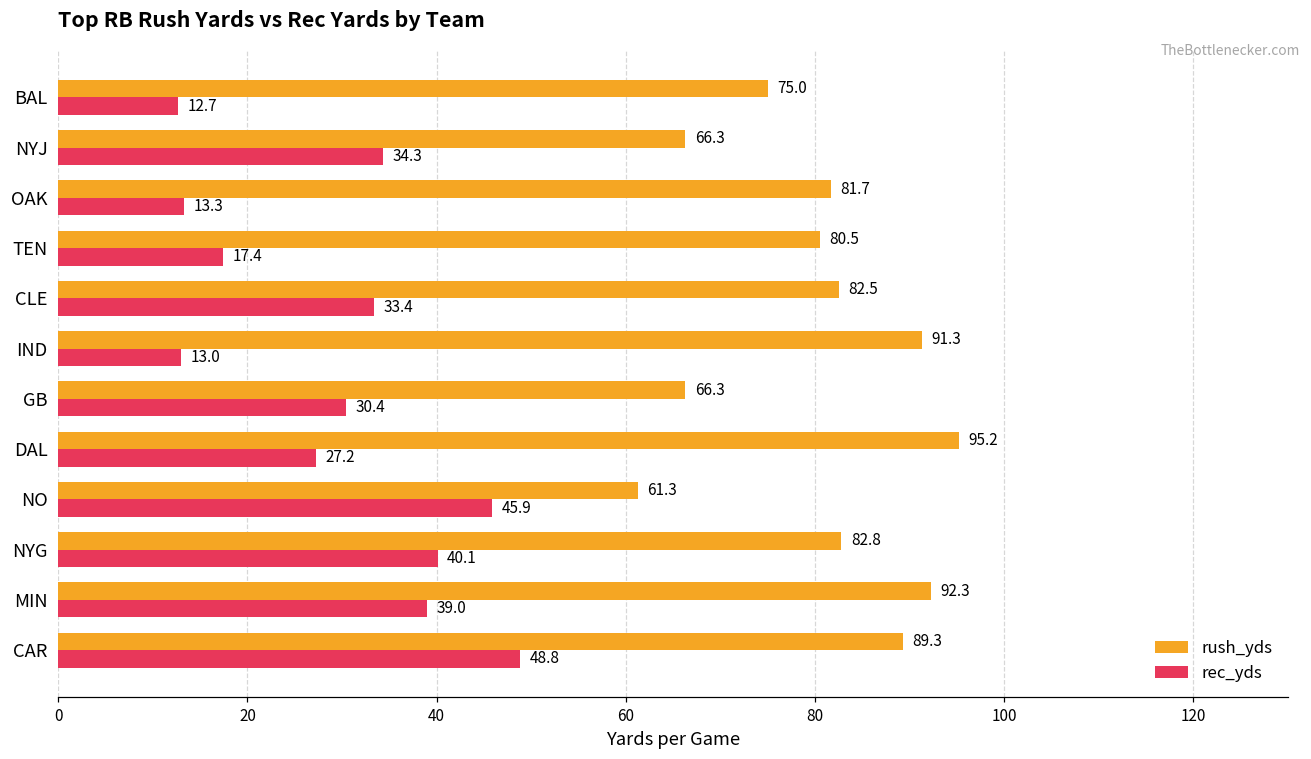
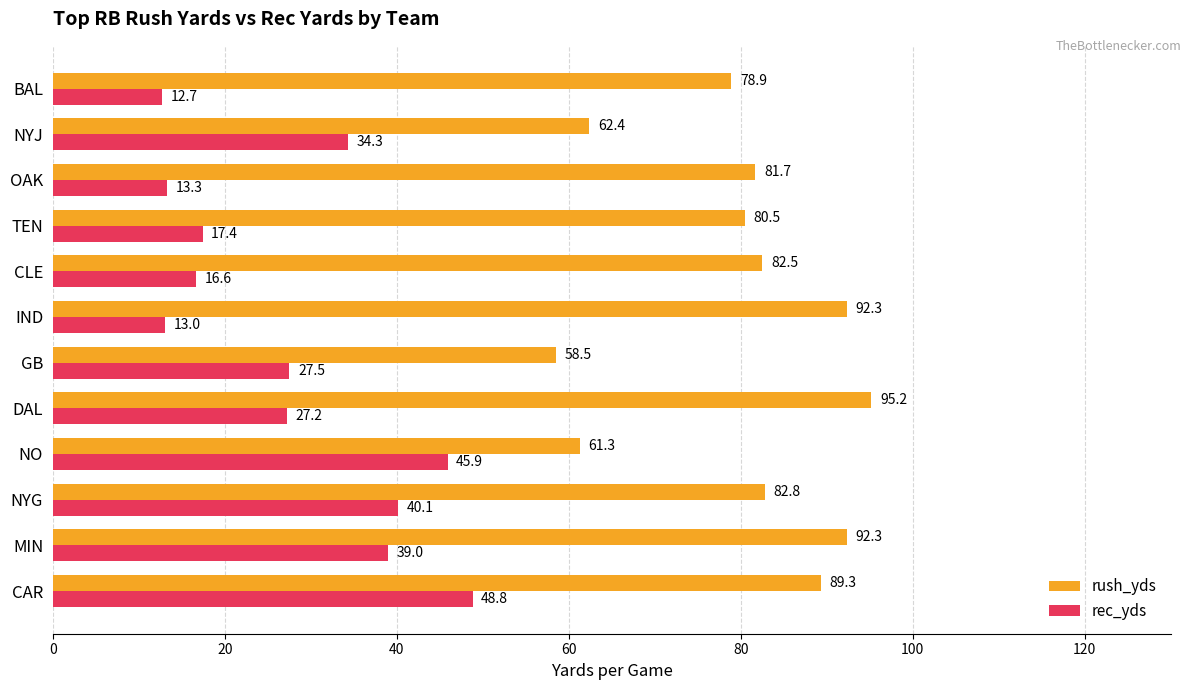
  {
    "rush_yds": {
-     "BAL": 75.0,
-     "NYJ": 66.3,
+     "BAL": 78.9,
+     "NYJ": 62.4,
      "OAK": 81.7,
      "TEN": 80.5,
      "CLE": 82.5,
-     "IND": 91.3,
-     "GB": 66.3,
+     "IND": 92.3,
+     "GB": 58.5,
      "DAL": 95.2,
      "NO": 61.3,
      "NYG": 82.8,
      "MIN": 92.3,
      "CAR": 89.3
    },
    "rec_yds": {
      "BAL": 12.7,
      "NYJ": 34.3,
      "OAK": 13.3,
      "TEN": 17.4,
-     "CLE": 33.4,
+     "CLE": 16.6,
      "IND": 13.0,
-     "GB": 30.4,
+     "GB": 27.5,
      "DAL": 27.2,
      "NO": 45.9,
      "NYG": 40.1,
      "MIN": 39.0,
      "CAR": 48.8
    }
  }
